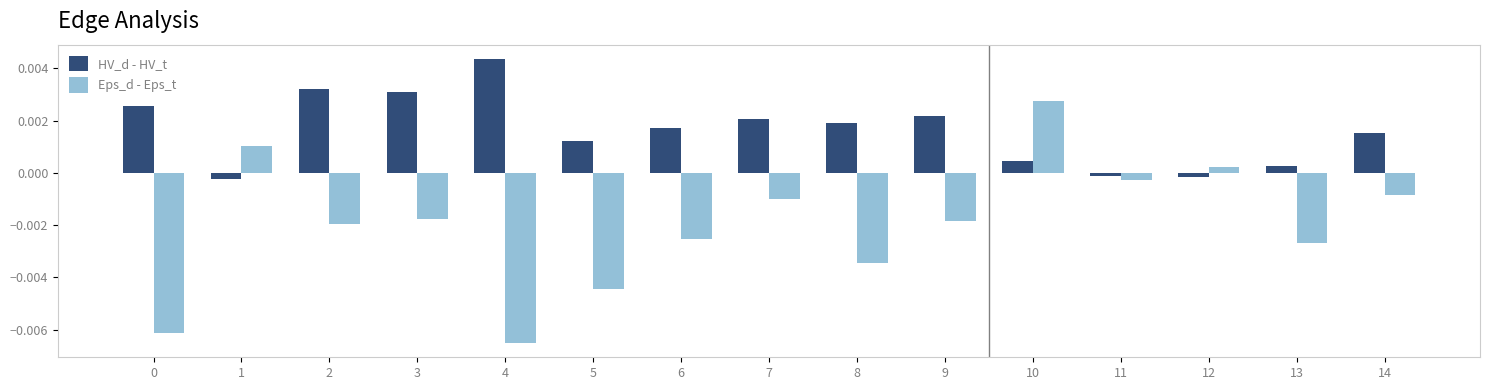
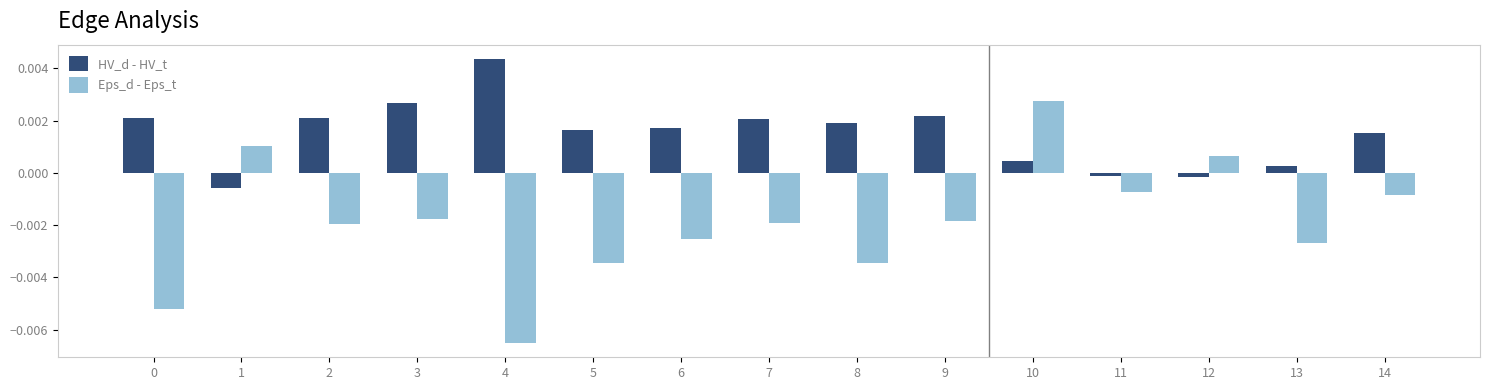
  {
    "HV_d - HV_t": {
-     "0": 0.0025,
-     "1": -0.0002,
-     "2": 0.0032,
-     "3": 0.0031,
+     "0": 0.0021,
+     "1": -0.0006,
+     "2": 0.0021,
+     "3": 0.0027,
      "4": 0.0044,
-     "5": 0.0012,
+     "5": 0.0016,
      "6": 0.0017,
      "7": 0.0021,
      "8": 0.0019,
      "9": 0.0022,
      "10": 0.0004,
      "11": -0.0001,
      "12": -0.0002,
      "13": 0.0002,
      "14": 0.0015
    },
    "Eps_d - Eps_t": {
-     "0": -0.0061,
+     "0": -0.0052,
      "1": 0.0010,
      "2": -0.0020,
      "3": -0.0018,
      "4": -0.0065,
-     "5": -0.0044,
+     "5": -0.0034,
      "6": -0.0025,
-     "7": -0.0010,
+     "7": -0.0019,
      "8": -0.0034,
      "9": -0.0018,
      "10": 0.0028,
-     "11": -0.0003,
-     "12": 0.0002,
+     "11": -0.0007,
+     "12": 0.0007,
      "13": -0.0027,
      "14": -0.0008
    }
  }
